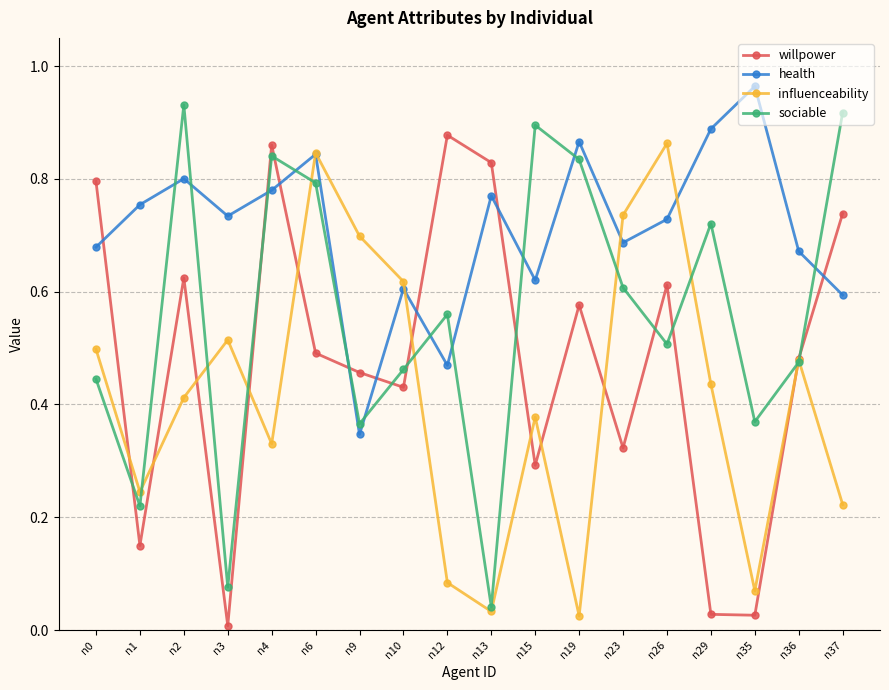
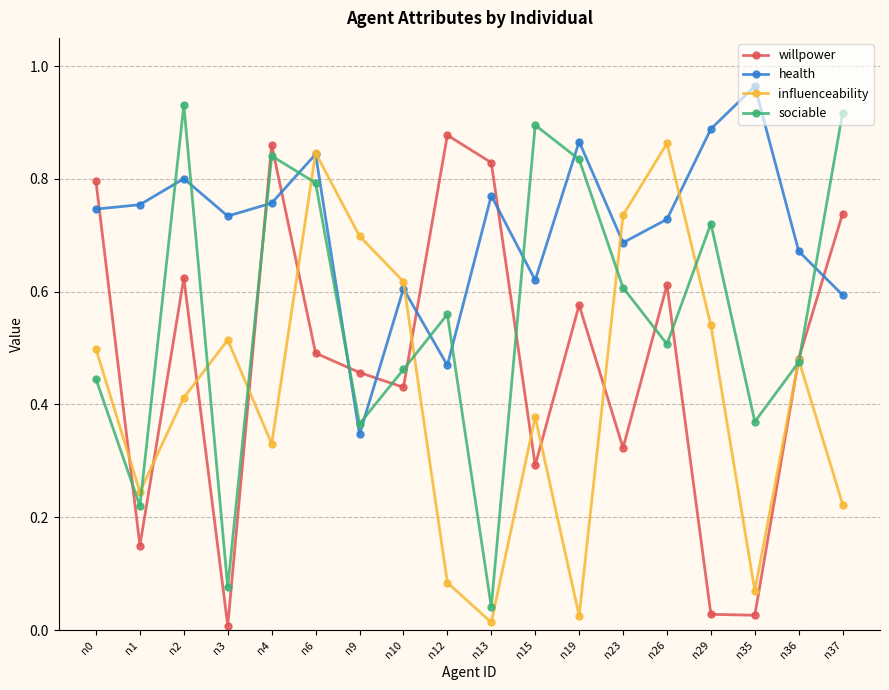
  {
    "willpower": {
      "n0": 0.80,
      "n1": 0.15,
      "n2": 0.62,
      "n3": 0.01,
      "n4": 0.86,
      "n6": 0.49,
      "n9": 0.46,
      "n10": 0.43,
      "n12": 0.88,
      "n13": 0.83,
      "n15": 0.29,
      "n19": 0.58,
      "n23": 0.32,
      "n26": 0.61,
      "n29": 0.03,
      "n35": 0.03,
      "n37": 0.74
    },
    "health": {
-     "n0": 0.68,
+     "n0": 0.75,
      "n1": 0.75,
      "n2": 0.80,
      "n3": 0.73,
-     "n4": 0.78,
+     "n4": 0.76,
      "n9": 0.35,
      "n10": 0.61,
      "n12": 0.47,
      "n13": 0.77,
      "n15": 0.62,
      "n19": 0.87,
      "n23": 0.69,
      "n26": 0.73,
      "n29": 0.89,
      "n36": 0.67,
      "n37": 0.59
    },
    "influenceability": {
      "n0": 0.50,
      "n1": 0.24,
      "n2": 0.41,
      "n3": 0.51,
      "n4": 0.33,
      "n9": 0.70,
      "n10": 0.62,
      "n12": 0.08,
-     "n13": 0.03,
+     "n13": 0.01,
      "n15": 0.38,
      "n19": 0.03,
      "n23": 0.74,
      "n26": 0.86,
-     "n29": 0.44,
+     "n29": 0.54,
      "n35": 0.07,
      "n37": 0.22
    },
    "sociable": {
      "n0": 0.45,
      "n1": 0.22,
      "n2": 0.93,
      "n3": 0.08,
      "n4": 0.84,
      "n6": 0.79,
      "n9": 0.37,
      "n10": 0.46,
      "n12": 0.56,
      "n13": 0.04,
      "n15": 0.90,
      "n19": 0.83,
      "n23": 0.61,
      "n26": 0.51,
      "n29": 0.72,
      "n35": 0.37
    }
  }
